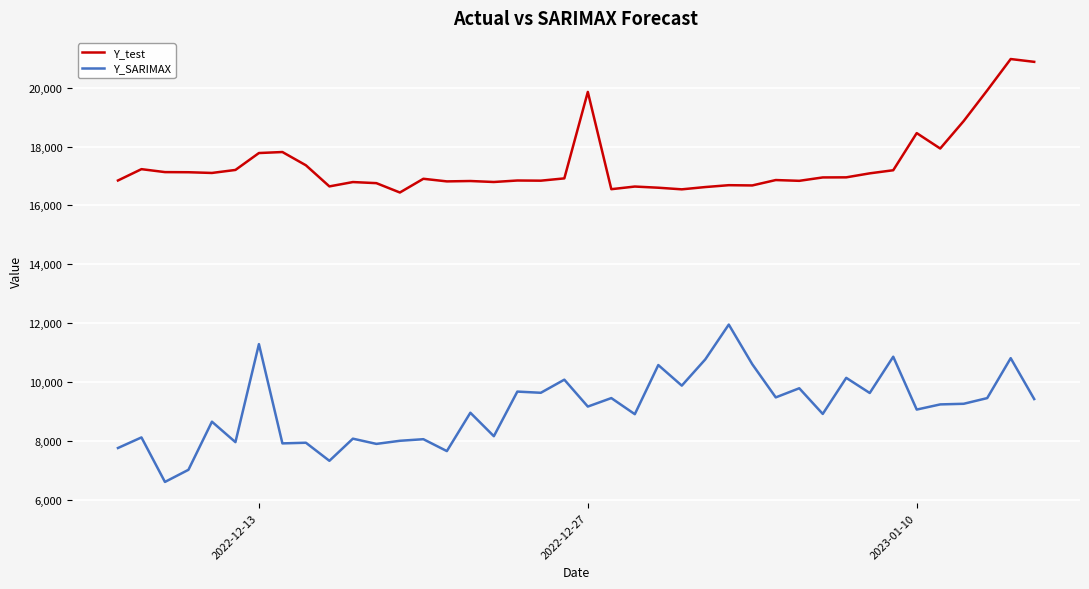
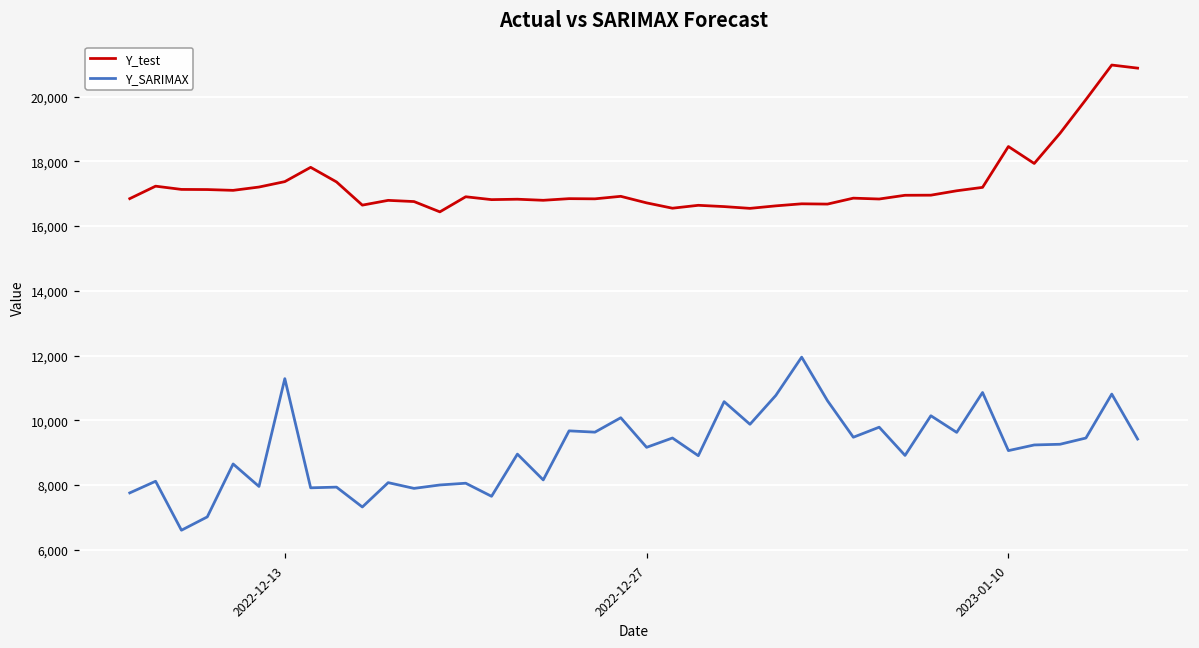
  {
    "Y_test": {
-     "2022-12-13": "17,800",
-     "2022-12-27": "19,900",
+     "2022-12-13": "17,400",
+     "2022-12-27": "16,700",
      "2023-01-10": "18,500"
    },
    "Y_SARIMAX": {
      "2022-12-13": "11,300",
      "2022-12-27": "9,200",
      "2023-01-10": "9,100"
    }
  }
